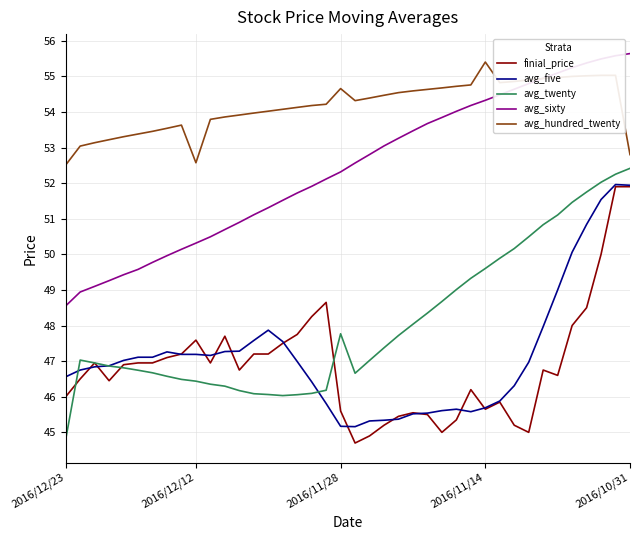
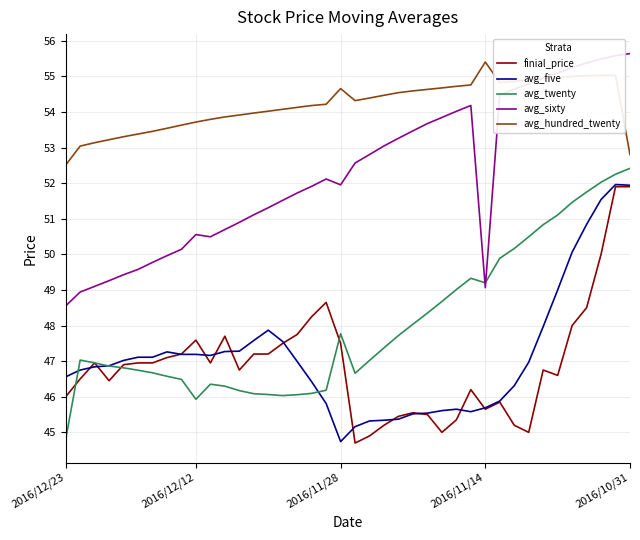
  {
    "finial_price": {
      "2016/12/23": 46.0,
      "2016/12/12": 47.6,
-     "2016/11/28": 45.6
+     "2016/11/28": 47.5
    },
    "avg_five": {
      "2016/12/23": 46.6,
      "2016/12/12": 47.2,
-     "2016/11/28": 45.2
+     "2016/11/28": 44.7
    },
    "avg_twenty": {
      "2016/12/23": 44.8,
-     "2016/12/12": 46.4,
+     "2016/12/12": 45.9,
      "2016/11/28": 47.8,
-     "2016/11/14": 49.6,
+     "2016/11/14": 49.2,
      "2016/10/31": 52.4
    },
    "avg_sixty": {
      "2016/12/23": 48.6,
-     "2016/12/12": 50.3,
-     "2016/11/28": 52.3,
-     "2016/11/14": 54.3,
+     "2016/12/12": 50.6,
+     "2016/11/28": 52.0,
+     "2016/11/14": 49.1,
      "2016/10/31": 55.6
    },
    "avg_hundred_twenty": {
      "2016/12/23": 52.5,
-     "2016/12/12": 52.6,
+     "2016/12/12": 53.7,
      "2016/11/28": 54.7,
      "2016/11/14": 55.4,
      "2016/10/31": 52.8
    }
  }
